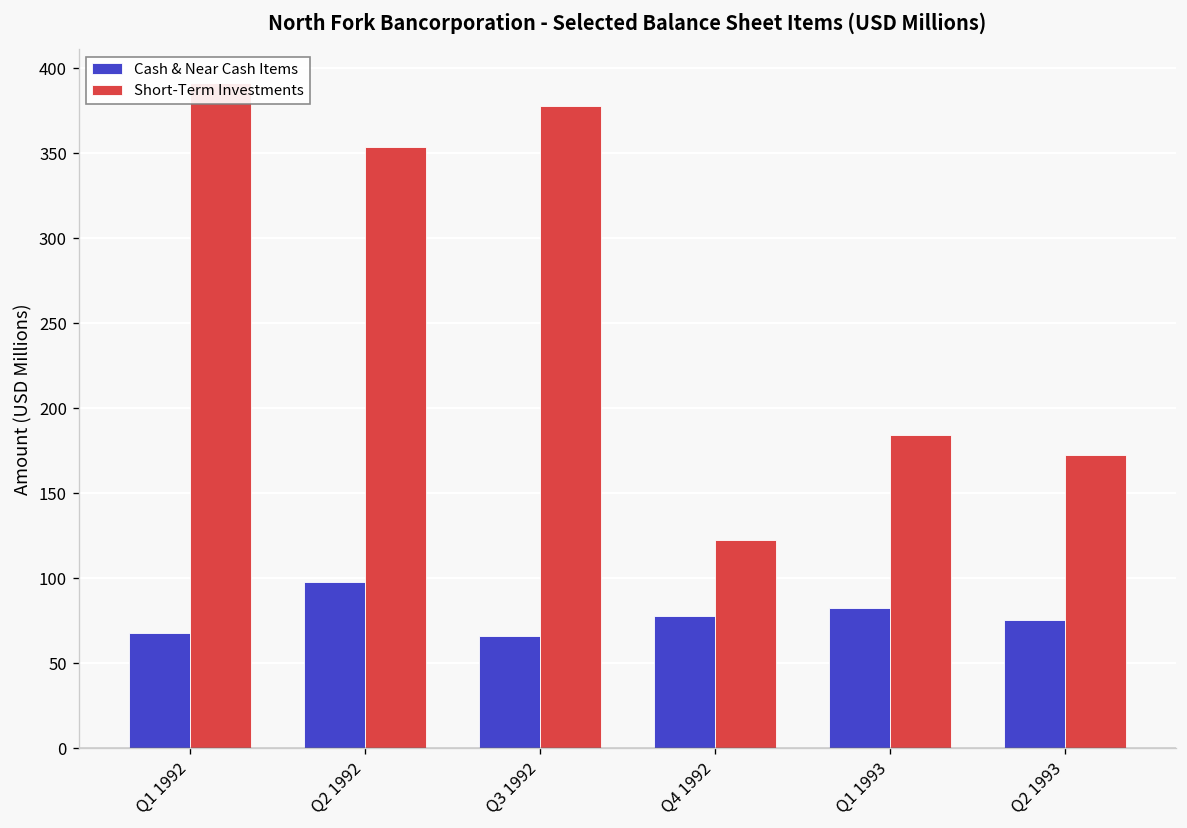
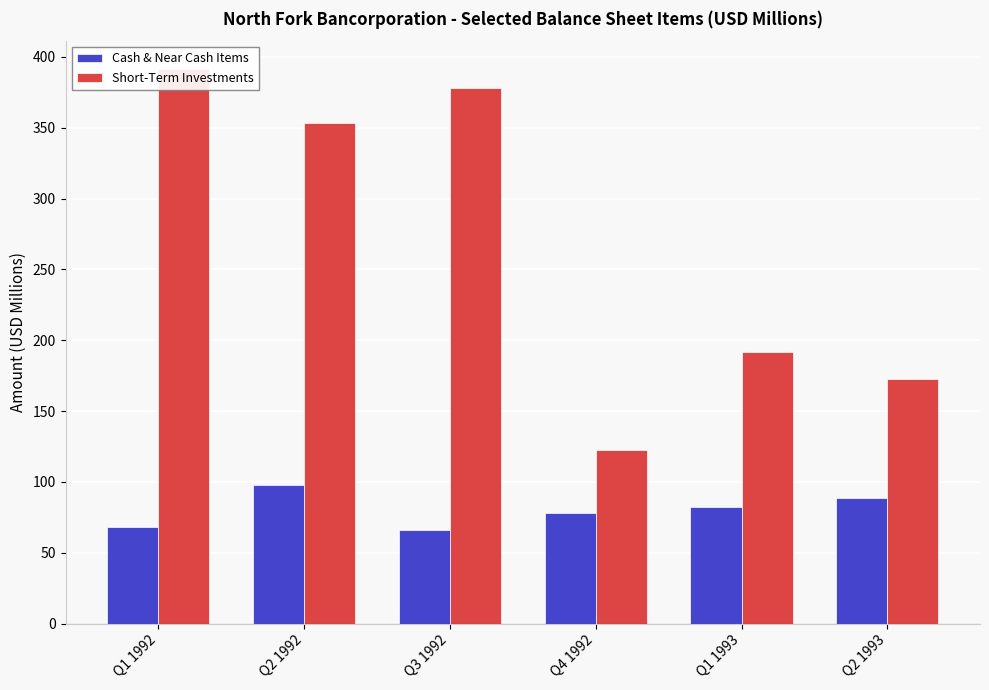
  {
    "Cash & Near Cash Items": {
      "Q1 1992": 68,
      "Q2 1992": 98,
      "Q3 1992": 66,
      "Q4 1992": 78,
      "Q1 1993": 83,
-     "Q2 1993": 75
+     "Q2 1993": 89
    },
    "Short-Term Investments": {
      "Q2 1992": 354,
      "Q3 1992": 378,
      "Q4 1992": 123,
-     "Q1 1993": 184,
+     "Q1 1993": 192,
      "Q2 1993": 173
    }
  }
